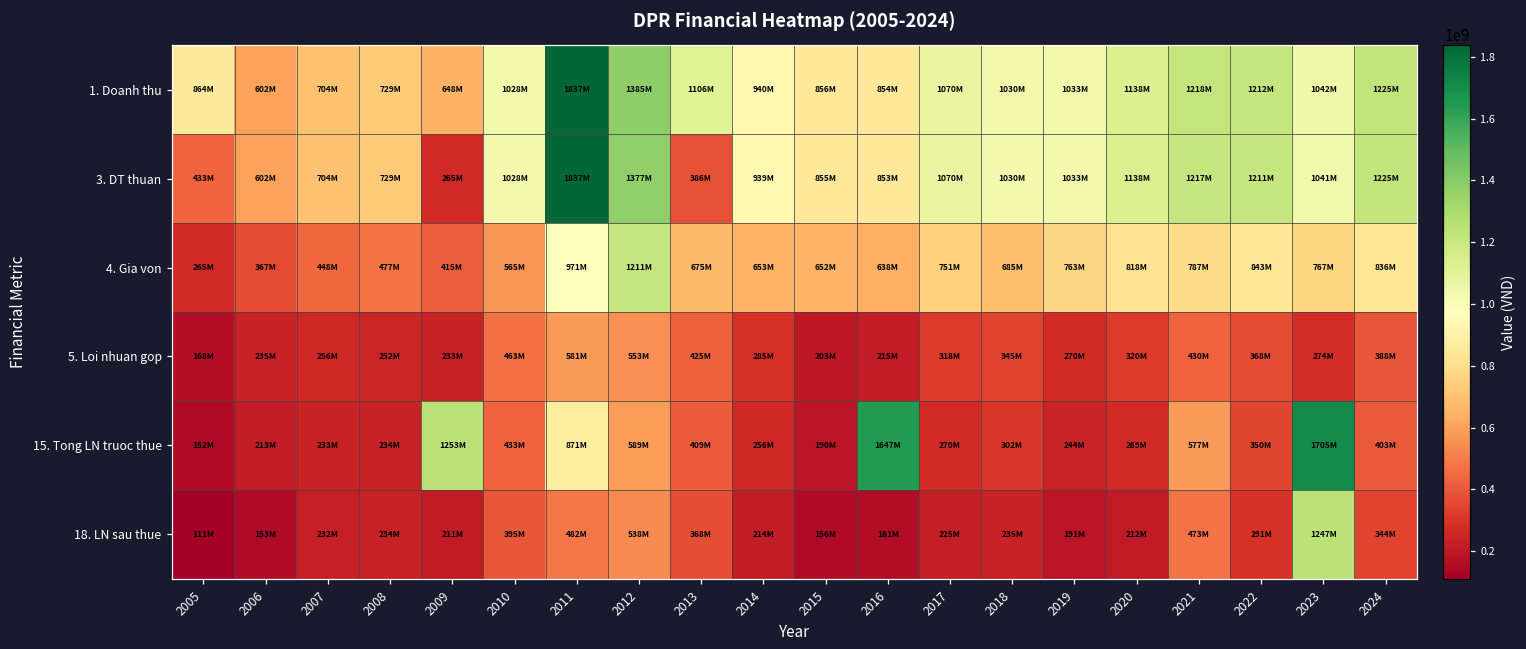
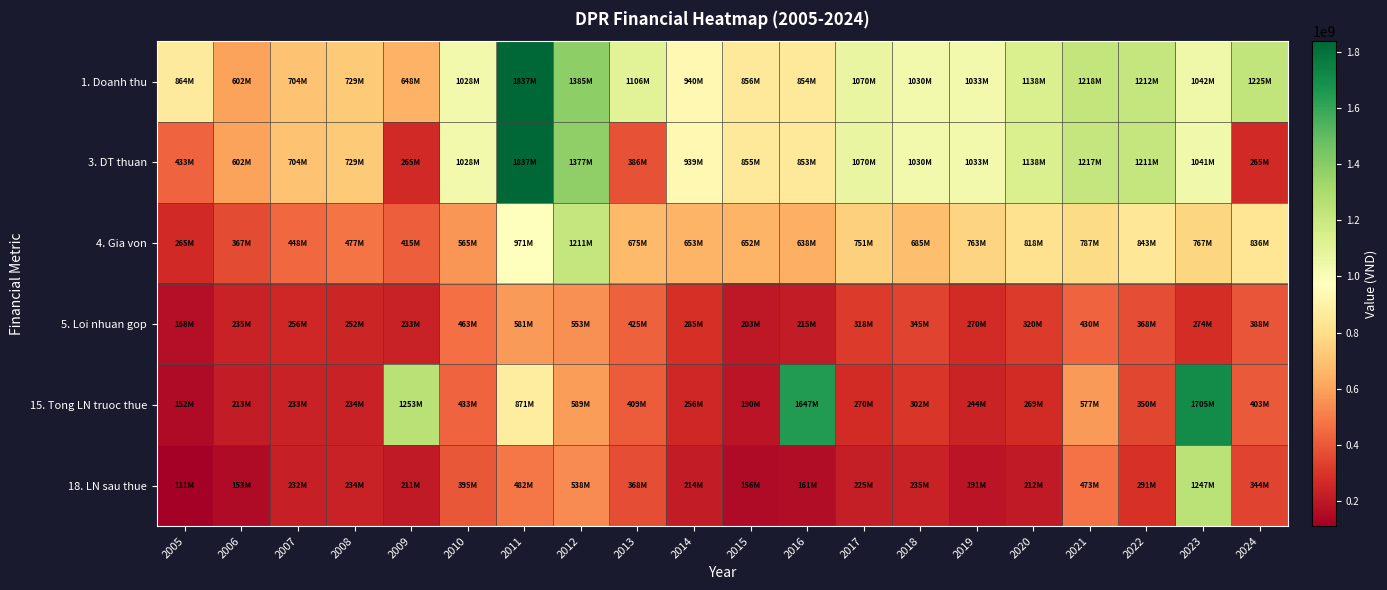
  {
    "1. Doanh thu": {
      "2005": "864M",
      "2006": "602M",
      "2007": "704M",
      "2008": "729M",
      "2009": "648M",
      "2010": "1028M",
      "2011": "1837M",
      "2012": "1385M",
      "2013": "1106M",
      "2014": "940M",
      "2015": "856M",
      "2016": "854M",
      "2017": "1070M",
      "2018": "1030M",
      "2019": "1033M",
      "2020": "1138M",
      "2021": "1218M",
      "2022": "1212M",
      "2023": "1042M",
      "2024": "1225M"
    },
    "3. DT thuan": {
      "2005": "433M",
      "2006": "602M",
      "2007": "704M",
      "2008": "729M",
      "2009": "265M",
      "2010": "1028M",
      "2011": "1837M",
      "2012": "1377M",
      "2013": "386M",
      "2014": "939M",
      "2015": "855M",
      "2016": "853M",
      "2017": "1070M",
      "2018": "1030M",
      "2019": "1033M",
      "2020": "1138M",
      "2021": "1217M",
      "2022": "1211M",
      "2023": "1041M",
-     "2024": "1225M"
+     "2024": "265M"
    },
    "4. Gia von": {
      "2005": "265M",
      "2006": "367M",
      "2007": "448M",
      "2008": "477M",
      "2009": "415M",
      "2010": "565M",
      "2011": "971M",
      "2012": "1211M",
      "2013": "675M",
      "2014": "653M",
      "2015": "652M",
      "2016": "638M",
      "2017": "751M",
      "2018": "685M",
      "2019": "763M",
      "2020": "818M",
      "2021": "787M",
      "2022": "843M",
      "2023": "767M",
      "2024": "836M"
    },
    "5. Loi nhuan gop": {
      "2005": "168M",
      "2006": "235M",
      "2007": "256M",
      "2008": "252M",
      "2009": "233M",
      "2010": "463M",
      "2011": "581M",
      "2012": "553M",
      "2013": "425M",
      "2014": "285M",
      "2015": "203M",
      "2016": "215M",
      "2017": "318M",
      "2018": "345M",
      "2019": "270M",
      "2020": "320M",
      "2021": "430M",
      "2022": "368M",
      "2023": "274M",
      "2024": "388M"
    },
    "15. Tong LN truoc thue": {
      "2005": "152M",
      "2006": "213M",
      "2007": "233M",
      "2008": "234M",
      "2009": "1253M",
      "2010": "433M",
      "2011": "871M",
      "2012": "589M",
      "2013": "409M",
      "2014": "256M",
      "2015": "190M",
      "2016": "1647M",
      "2017": "270M",
      "2018": "302M",
      "2019": "244M",
      "2020": "269M",
      "2021": "577M",
      "2022": "350M",
      "2023": "1705M",
      "2024": "403M"
    },
    "18. LN sau thue": {
      "2005": "111M",
      "2006": "153M",
      "2007": "232M",
      "2008": "234M",
      "2009": "211M",
      "2010": "395M",
      "2011": "482M",
      "2012": "538M",
      "2013": "368M",
      "2014": "214M",
      "2015": "156M",
      "2016": "161M",
      "2017": "225M",
      "2018": "235M",
      "2019": "191M",
      "2020": "212M",
      "2021": "473M",
      "2022": "291M",
      "2023": "1247M",
      "2024": "344M"
    }
  }
